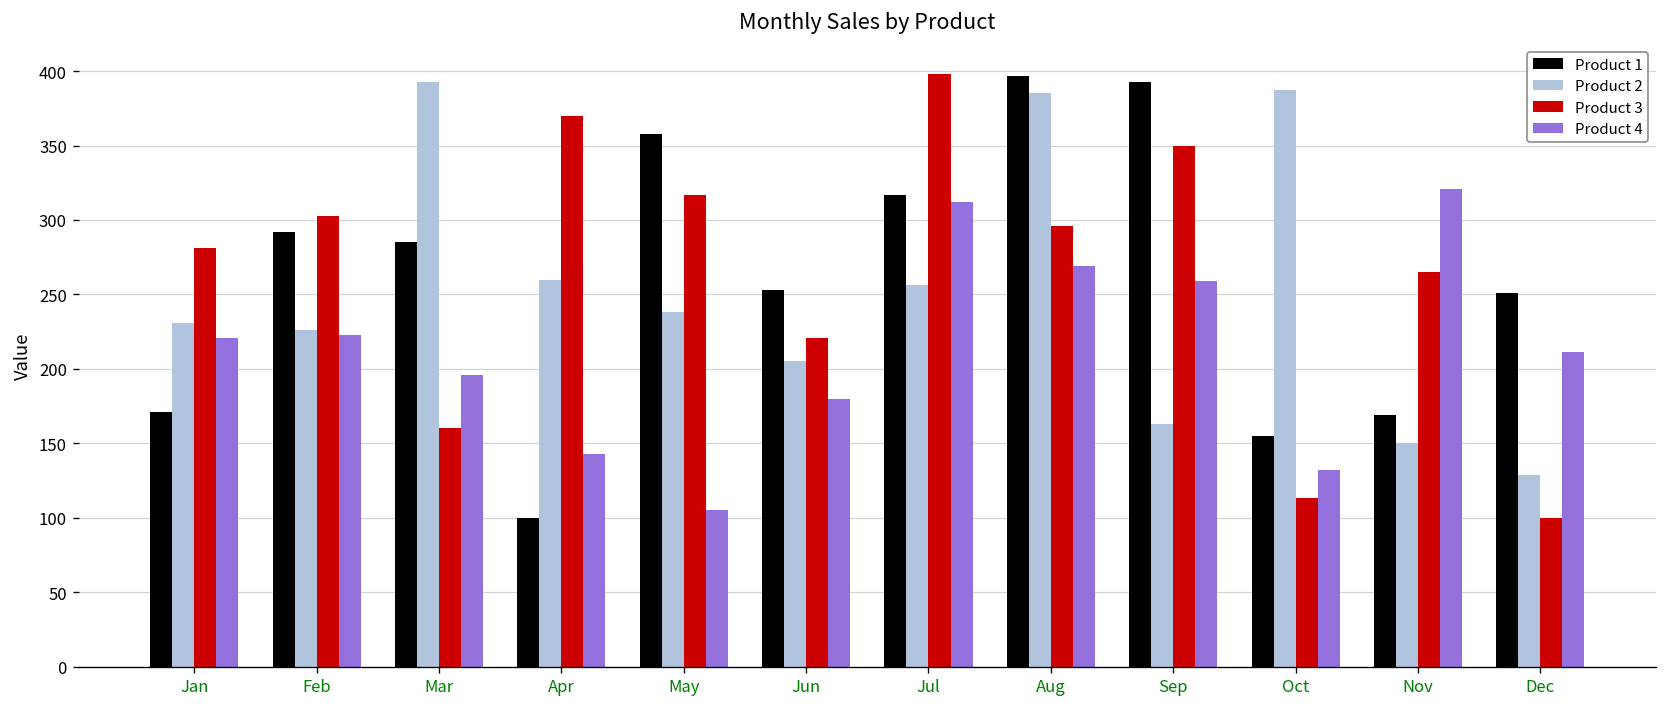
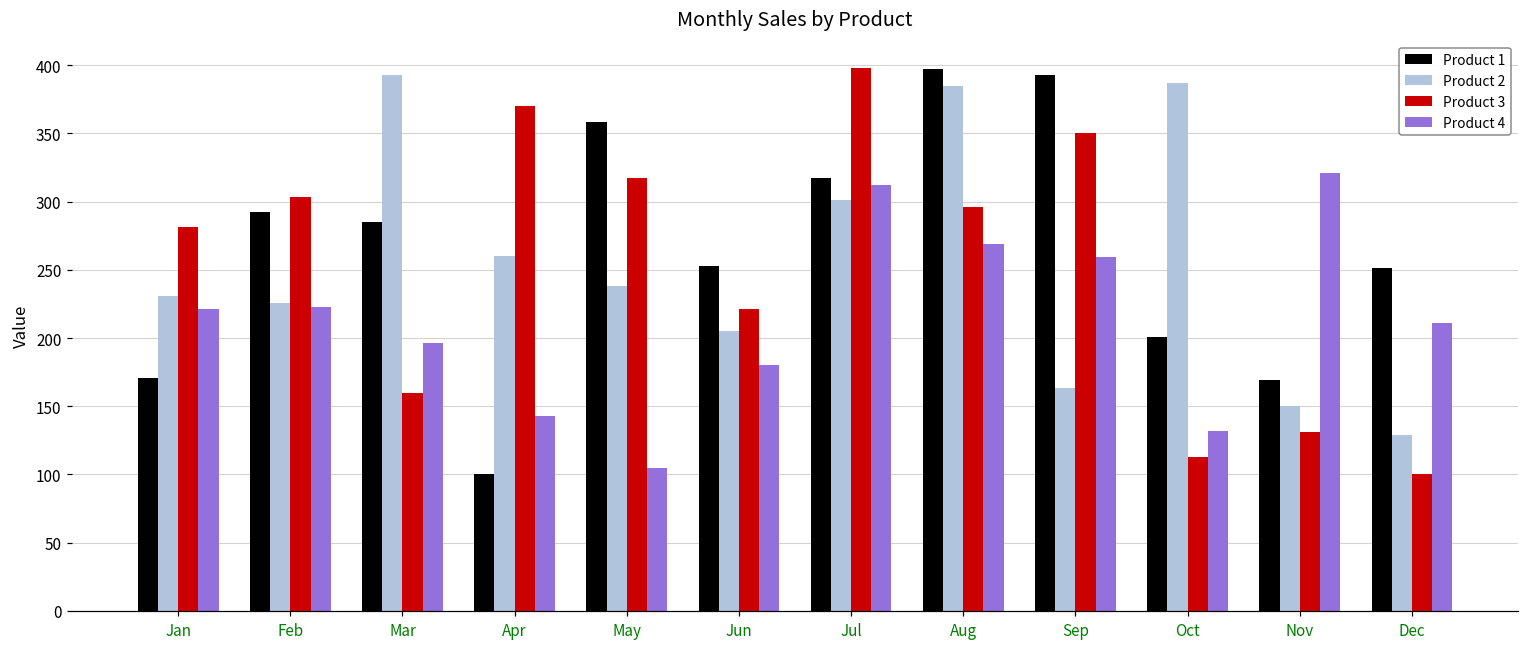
  {
    "Product 1": {
      "Jan": 171,
      "Feb": 292,
      "Mar": 285,
      "Apr": 100,
      "May": 358,
      "Jun": 253,
      "Jul": 317,
      "Aug": 397,
      "Sep": 393,
-     "Oct": 155,
+     "Oct": 201,
      "Nov": 169,
      "Dec": 251
    },
    "Product 2": {
      "Jan": 231,
      "Feb": 226,
      "Mar": 393,
      "Apr": 260,
      "May": 238,
      "Jun": 205,
-     "Jul": 256,
+     "Jul": 301,
      "Aug": 385,
      "Sep": 163,
      "Oct": 387,
      "Nov": 150,
      "Dec": 129
    },
    "Product 3": {
      "Jan": 281,
      "Feb": 303,
      "Mar": 160,
      "Apr": 370,
      "May": 317,
      "Jun": 221,
      "Jul": 398,
      "Aug": 296,
      "Sep": 350,
      "Oct": 113,
-     "Nov": 265,
+     "Nov": 131,
      "Dec": 100
    },
    "Product 4": {
      "Jan": 221,
      "Feb": 223,
      "Mar": 196,
      "Apr": 143,
      "May": 105,
      "Jun": 180,
      "Jul": 312,
      "Aug": 269,
      "Sep": 259,
      "Oct": 132,
      "Nov": 321,
      "Dec": 211
    }
  }
